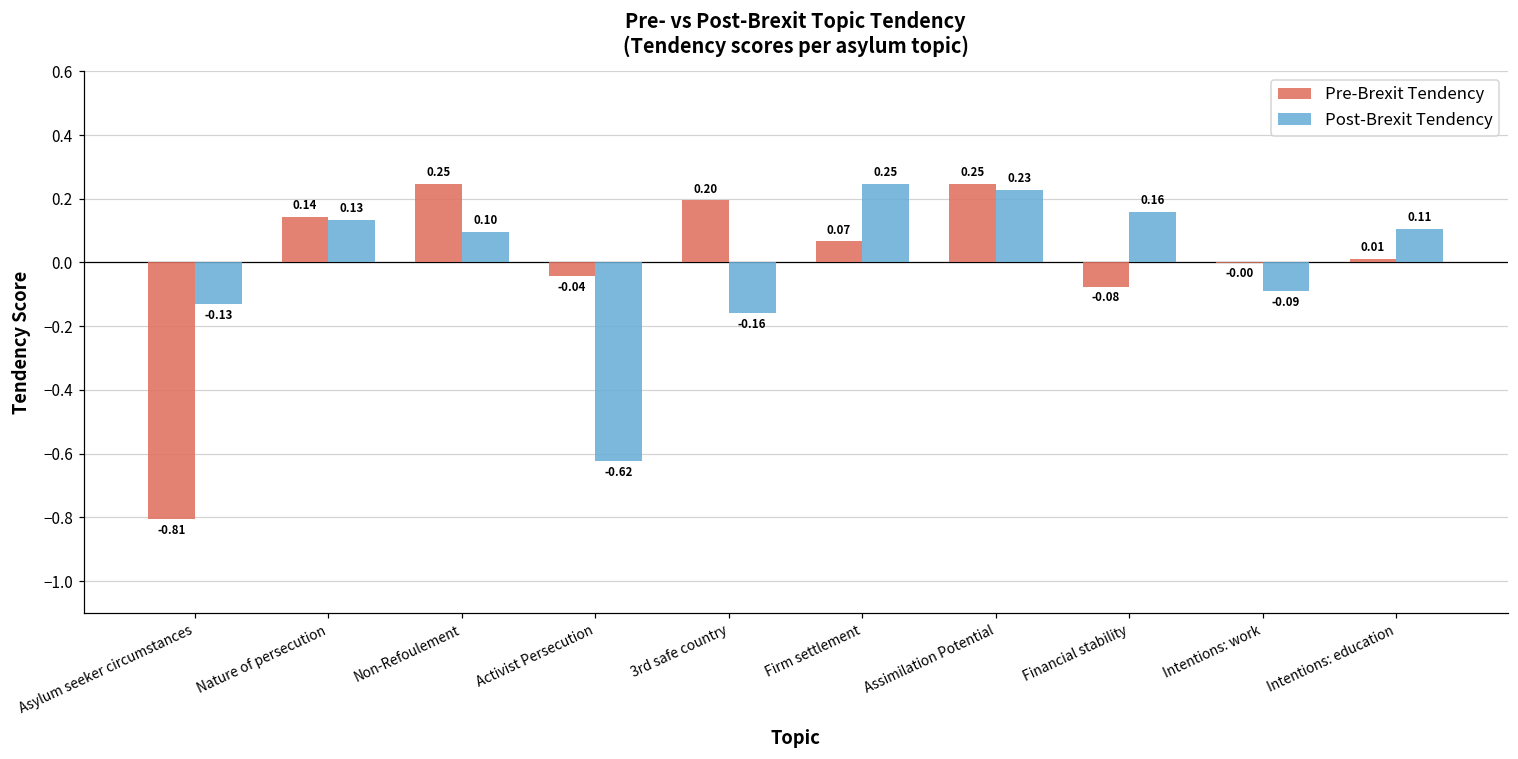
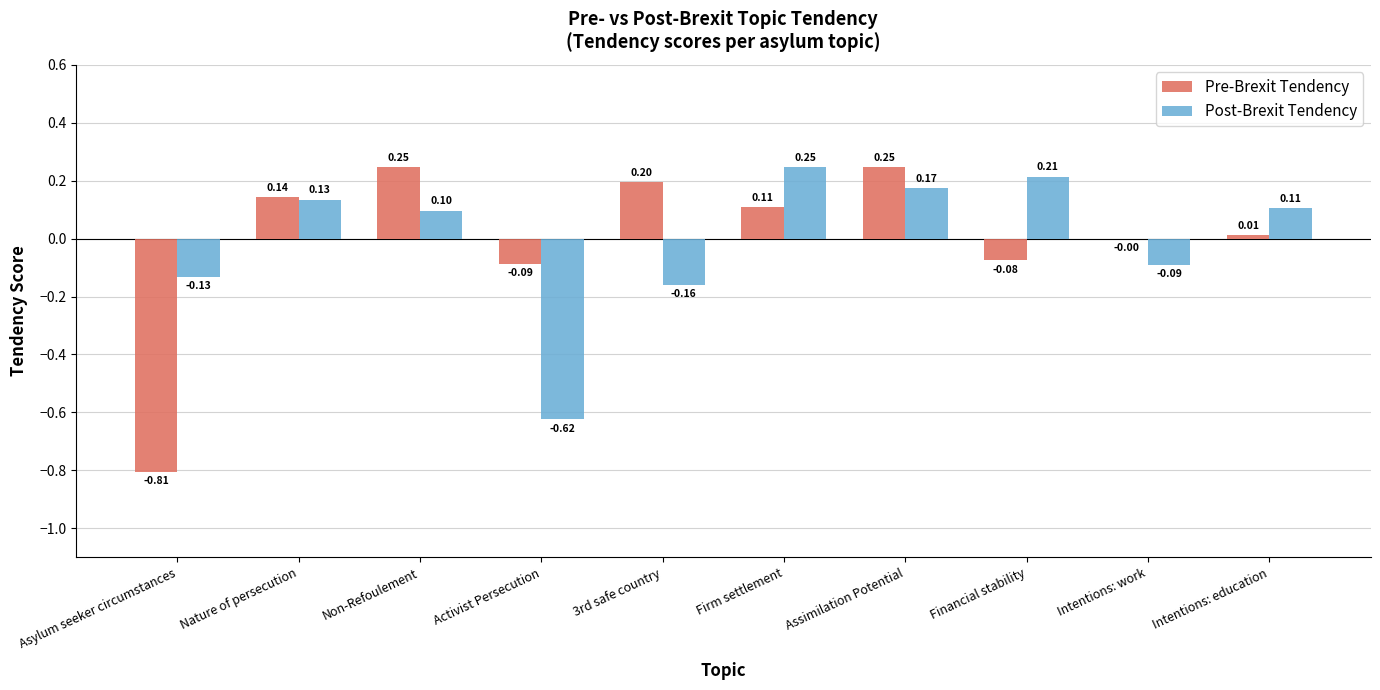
  {
    "Pre-Brexit Tendency": {
      "Asylum seeker circumstances": -0.81,
      "Nature of persecution": 0.14,
      "Non-Refoulement": 0.25,
-     "Activist Persecution": -0.04,
+     "Activist Persecution": -0.09,
      "3rd safe country": 0.20,
-     "Firm settlement": 0.07,
+     "Firm settlement": 0.11,
      "Assimilation Potential": 0.25,
      "Financial stability": -0.08,
      "Intentions: work": -0.00,
      "Intentions: education": 0.01
    },
    "Post-Brexit Tendency": {
      "Asylum seeker circumstances": -0.13,
      "Nature of persecution": 0.13,
      "Non-Refoulement": 0.10,
      "Activist Persecution": -0.62,
      "3rd safe country": -0.16,
      "Firm settlement": 0.25,
-     "Assimilation Potential": 0.23,
-     "Financial stability": 0.16,
+     "Assimilation Potential": 0.17,
+     "Financial stability": 0.21,
      "Intentions: work": -0.09,
      "Intentions: education": 0.11
    }
  }
